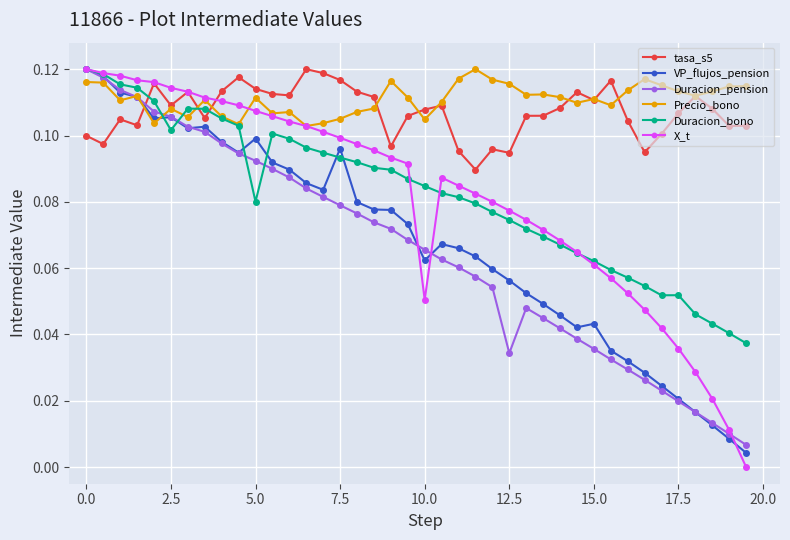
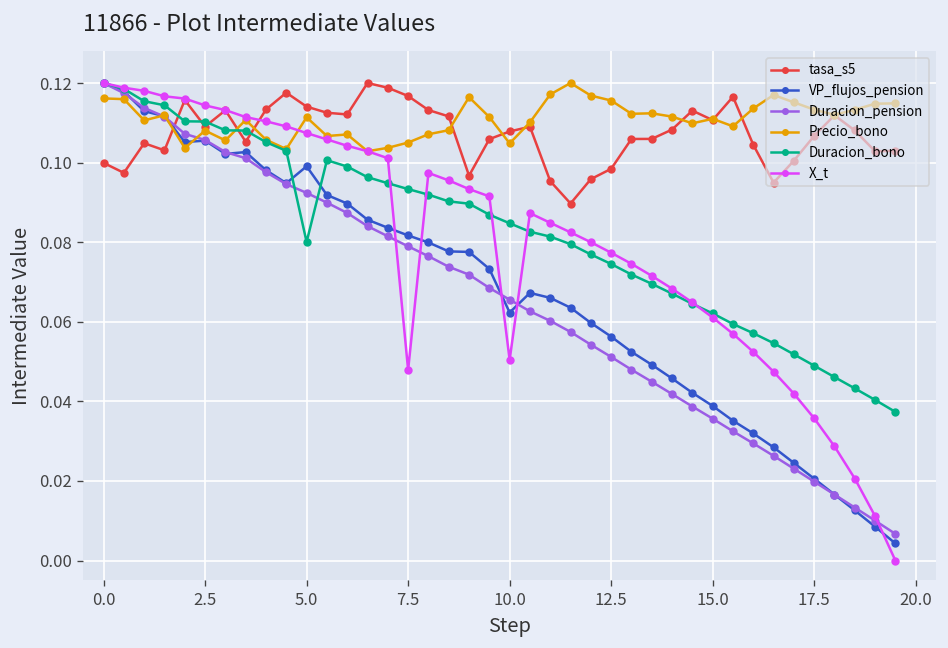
  {
    "tasa_s5": {
      "0.0": 0.100,
      "2.5": 0.109,
      "5.0": 0.114,
      "7.5": 0.117,
      "10.0": 0.108,
-     "12.5": 0.095
+     "12.5": 0.098
    },
    "VP_flujos_pension": {
      "5.0": 0.099,
-     "7.5": 0.096,
+     "7.5": 0.082,
      "10.0": 0.062,
      "12.5": 0.056,
-     "15.0": 0.043
+     "15.0": 0.039
    },
    "Duracion_pension": {
      "5.0": 0.092,
      "7.5": 0.079,
      "10.0": 0.066,
-     "12.5": 0.034,
+     "12.5": 0.051,
      "15.0": 0.036
    },
    "Precio_bono": {
      "0.0": 0.116,
      "2.5": 0.108,
      "5.0": 0.111,
      "7.5": 0.105,
      "10.0": 0.105,
      "12.5": 0.116
    },
    "Duracion_bono": {
-     "2.5": 0.102,
+     "2.5": 0.110,
      "5.0": 0.080,
      "7.5": 0.093,
      "10.0": 0.085,
      "12.5": 0.075,
      "15.0": 0.062,
-     "17.5": 0.052
+     "17.5": 0.049
    },
    "X_t": {
      "2.5": 0.114,
      "5.0": 0.107,
-     "7.5": 0.099,
+     "7.5": 0.048,
      "10.0": 0.050,
      "12.5": 0.077,
      "15.0": 0.061,
      "17.5": 0.036
    }
  }
